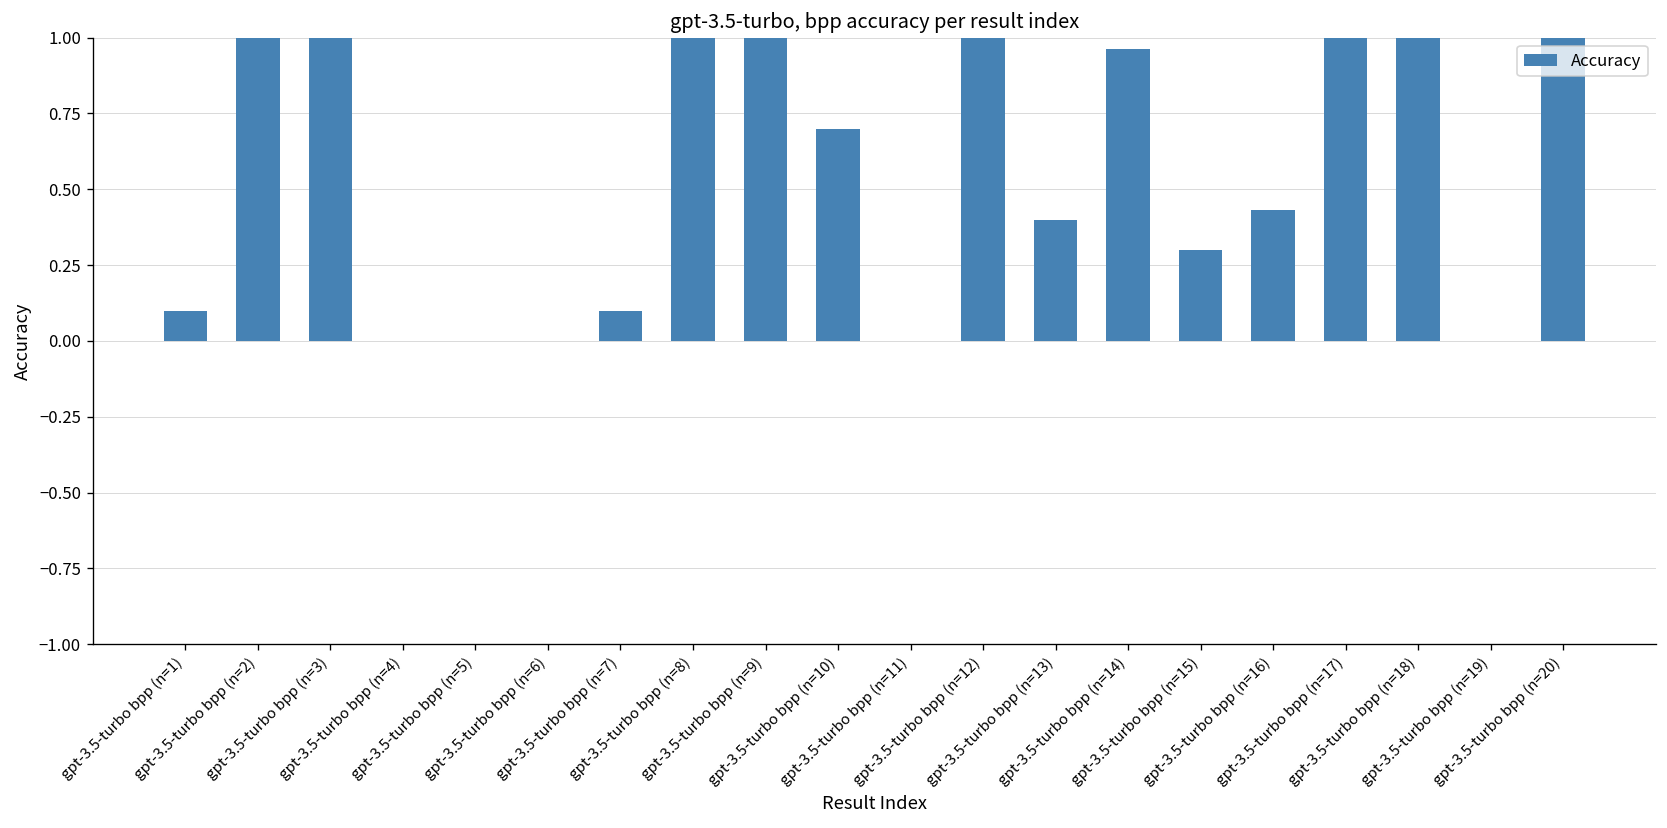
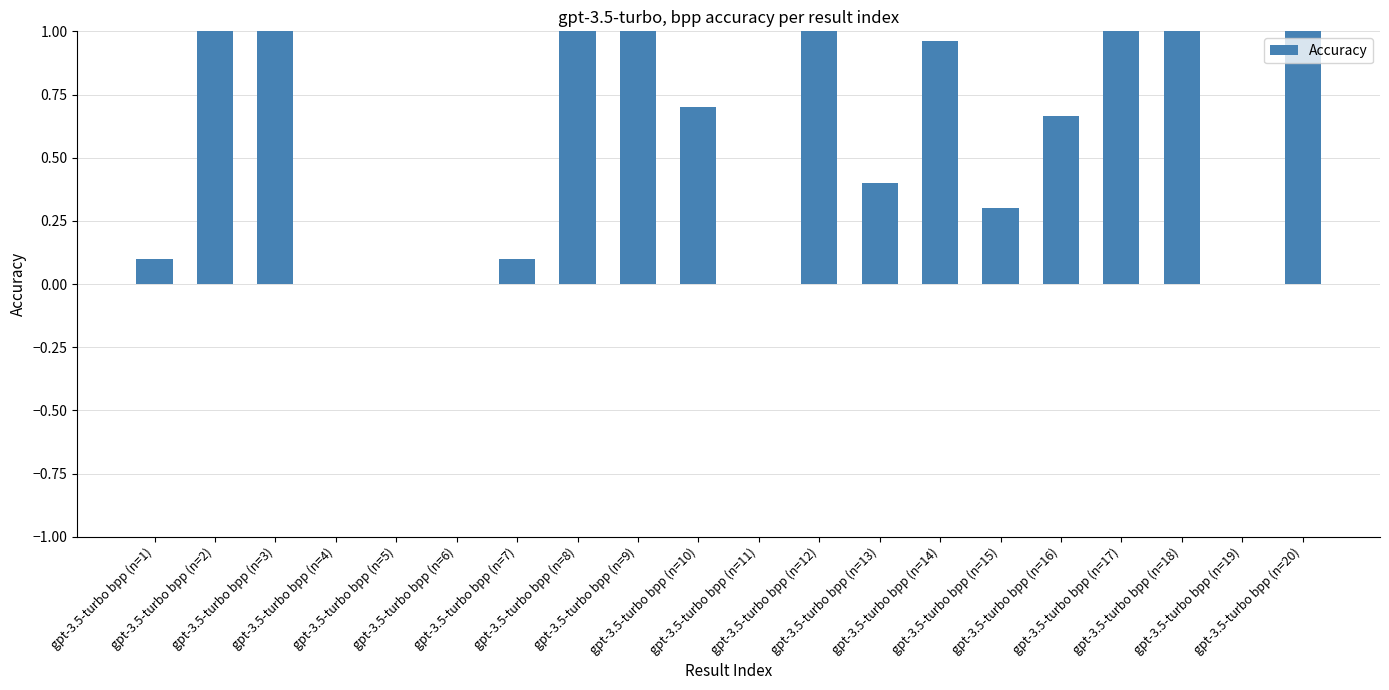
  {
    "gpt-3.5-turbo bpp (n=1)": 0.10,
    "gpt-3.5-turbo bpp (n=2)": 1.00,
    "gpt-3.5-turbo bpp (n=3)": 1.00,
    "gpt-3.5-turbo bpp (n=4)": 0.00,
    "gpt-3.5-turbo bpp (n=5)": 0.00,
    "gpt-3.5-turbo bpp (n=6)": 0.00,
    "gpt-3.5-turbo bpp (n=7)": 0.10,
    "gpt-3.5-turbo bpp (n=8)": 1.00,
    "gpt-3.5-turbo bpp (n=9)": 1.00,
    "gpt-3.5-turbo bpp (n=10)": 0.70,
    "gpt-3.5-turbo bpp (n=11)": 0.00,
    "gpt-3.5-turbo bpp (n=12)": 1.00,
    "gpt-3.5-turbo bpp (n=13)": 0.40,
    "gpt-3.5-turbo bpp (n=14)": 0.96,
    "gpt-3.5-turbo bpp (n=15)": 0.30,
-   "gpt-3.5-turbo bpp (n=16)": 0.43,
+   "gpt-3.5-turbo bpp (n=16)": 0.67,
    "gpt-3.5-turbo bpp (n=17)": 1.00,
    "gpt-3.5-turbo bpp (n=18)": 1.00,
    "gpt-3.5-turbo bpp (n=19)": 0.00,
    "gpt-3.5-turbo bpp (n=20)": 1.00
  }
